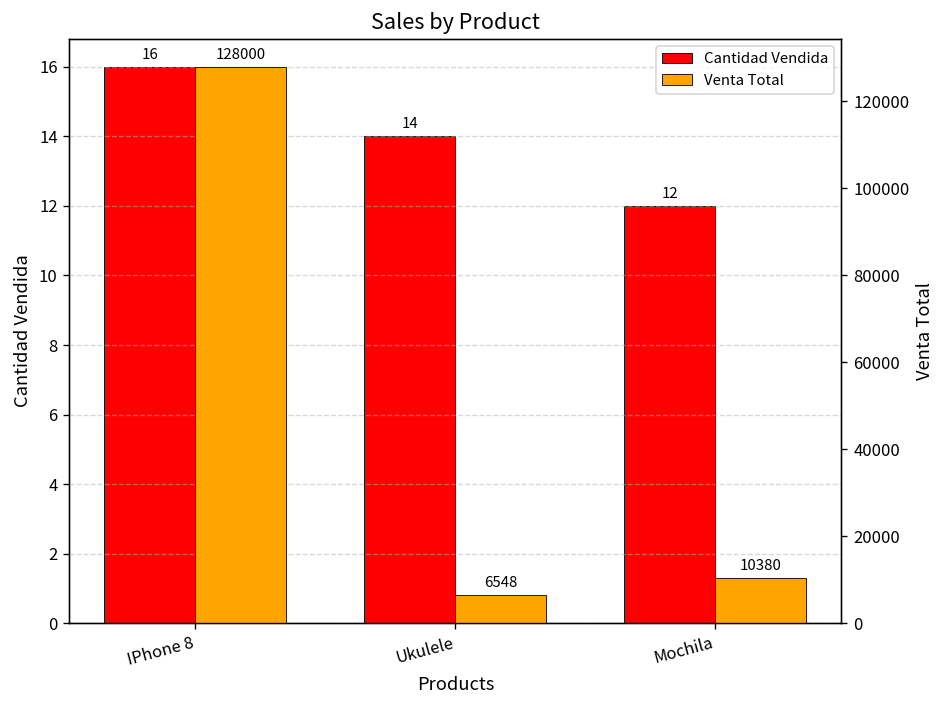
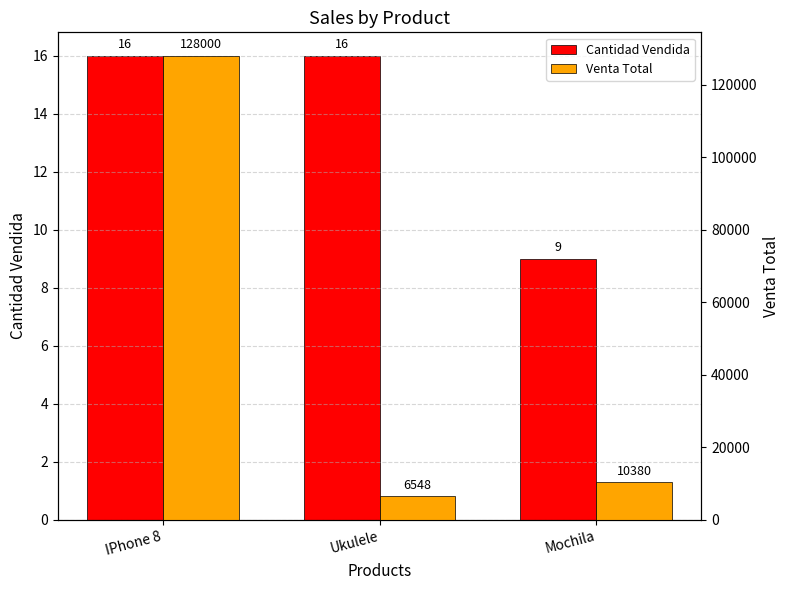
  {
    "Cantidad Vendida": {
      "IPhone 8": 16,
-     "Ukulele": 14,
-     "Mochila": 12
+     "Ukulele": 16,
+     "Mochila": 9
    },
    "Venta Total": {
      "IPhone 8": 128000,
      "Ukulele": 6548,
      "Mochila": 10380
    }
  }
